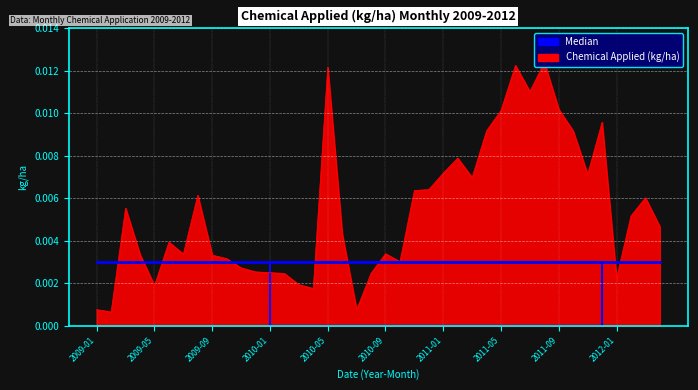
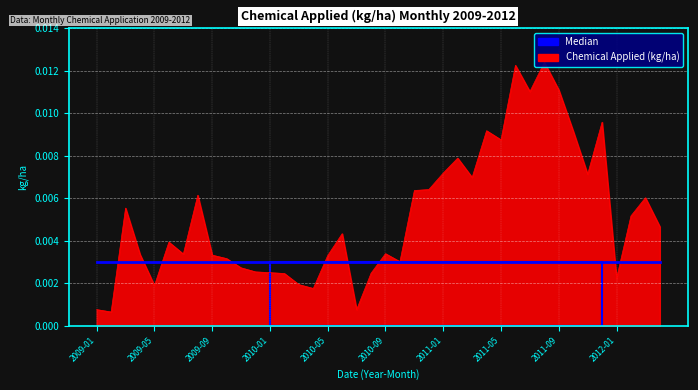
  {
    "Chemical Applied (kg/ha)": {
      "2009-01": 0.0008,
      "2009-05": 0.0019,
      "2009-09": 0.0033,
      "2010-01": 0.0025,
-     "2010-05": 0.0122,
+     "2010-05": 0.0033,
      "2010-09": 0.0034,
      "2011-01": 0.0072,
-     "2011-05": 0.0101,
-     "2011-09": 0.0102,
+     "2011-05": 0.0088,
+     "2011-09": 0.0111,
      "2012-01": 0.0022
    },
    "Median": {
      "2009-05": 0.0030,
      "2009-09": 0.0030,
      "2010-01": 0.0030,
      "2010-05": 0.0030,
      "2010-09": 0.0030,
      "2011-01": 0.0030,
      "2011-05": 0.0030,
      "2011-09": 0.0030,
      "2012-01": 0.0030
    }
  }
